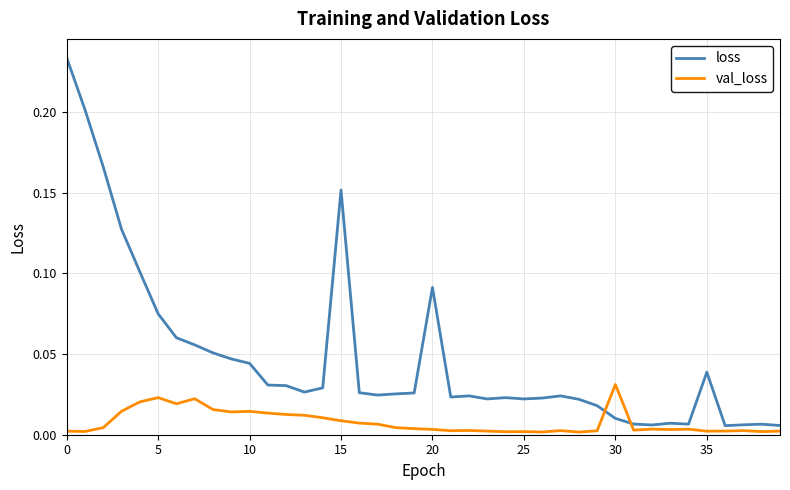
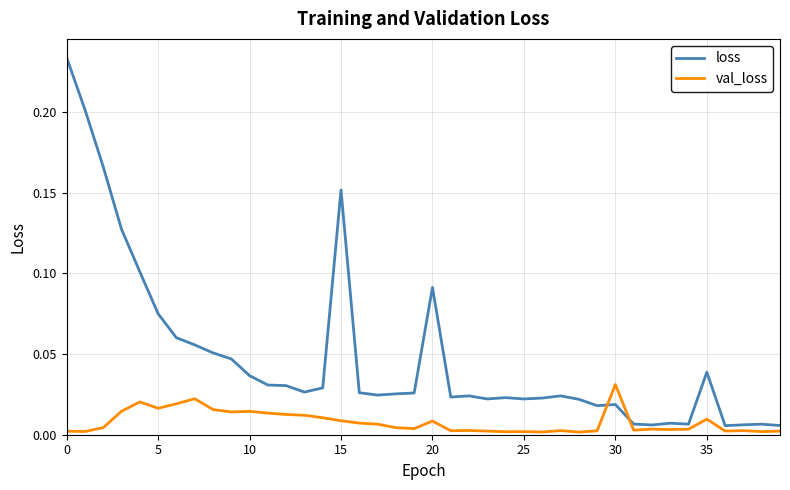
  {
    "loss": {
      "0": 0.234,
      "5": 0.075,
-     "10": 0.044,
+     "10": 0.037,
      "15": 0.152,
      "20": 0.091,
      "25": 0.022,
-     "30": 0.010,
+     "30": 0.019,
      "35": 0.039
    },
    "val_loss": {
      "0": 0.002,
-     "5": 0.023,
+     "5": 0.016,
      "10": 0.015,
      "15": 0.009,
-     "20": 0.003,
+     "20": 0.008,
      "25": 0.002,
      "30": 0.031,
-     "35": 0.002
+     "35": 0.010
    }
  }
